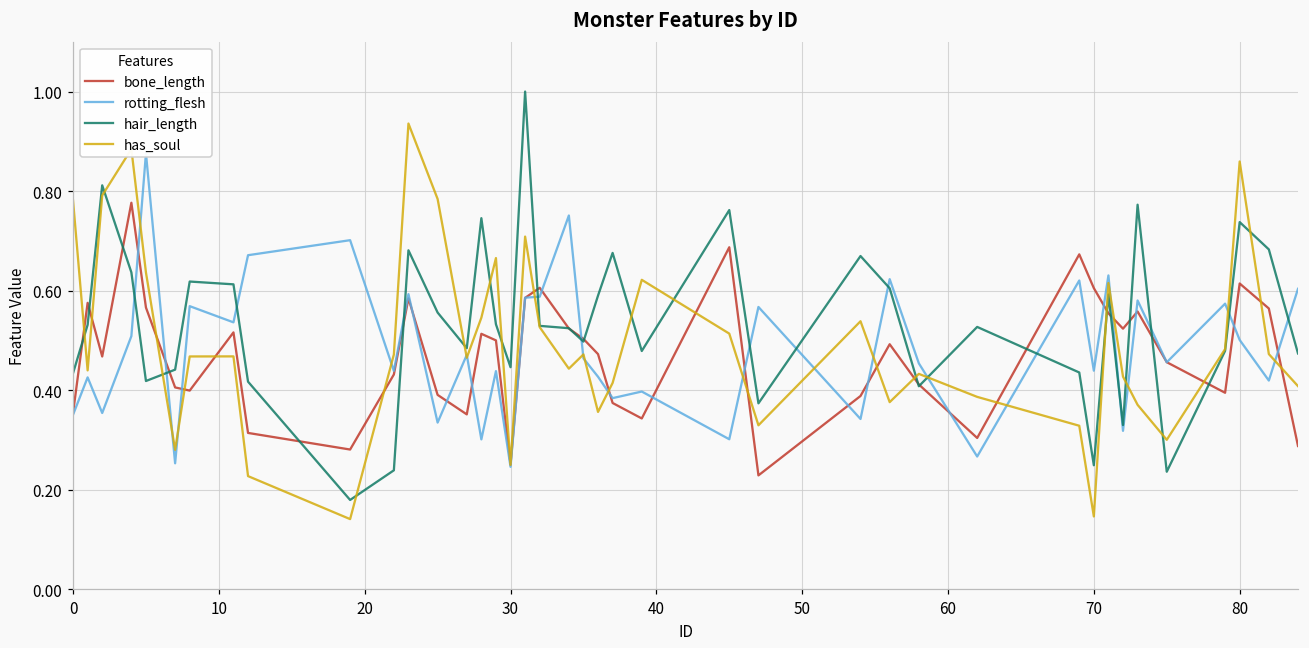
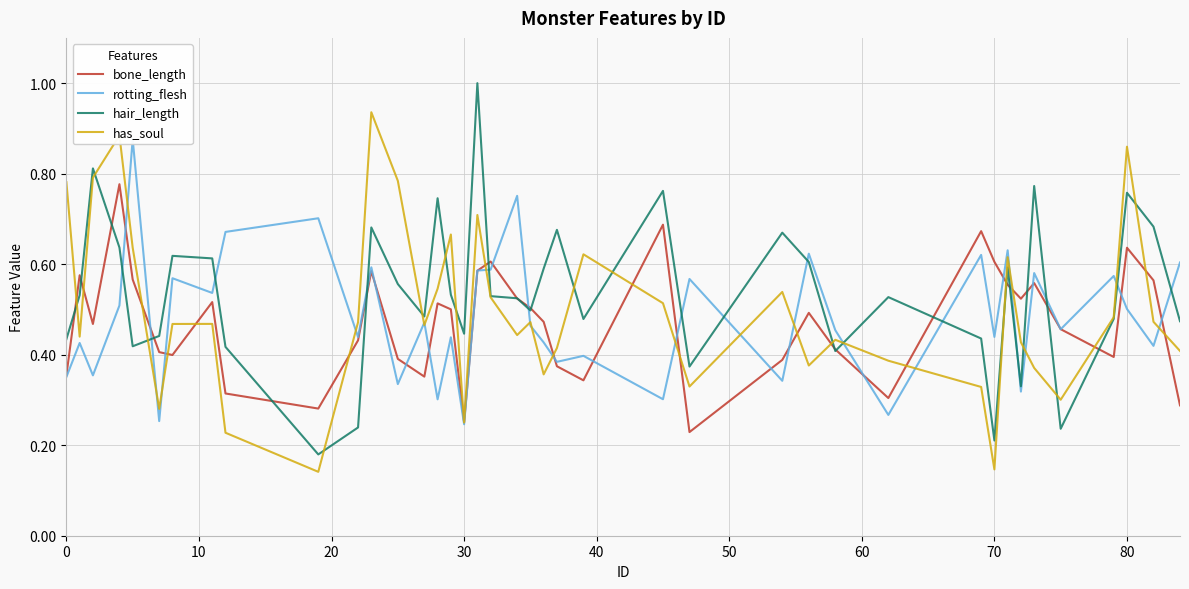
  {
    "bone_length": {
      "70": 0.61,
-     "80": 0.61
+     "80": 0.64
    },
    "rotting_flesh": {
      "70": 0.44,
      "80": 0.50
    },
    "hair_length": {
      "0": 0.43,
      "30": 0.45,
-     "70": 0.25,
-     "80": 0.74
+     "70": 0.21,
+     "80": 0.76
    },
    "has_soul": {
      "0": 0.78,
      "70": 0.15,
      "80": 0.86
    }
  }
